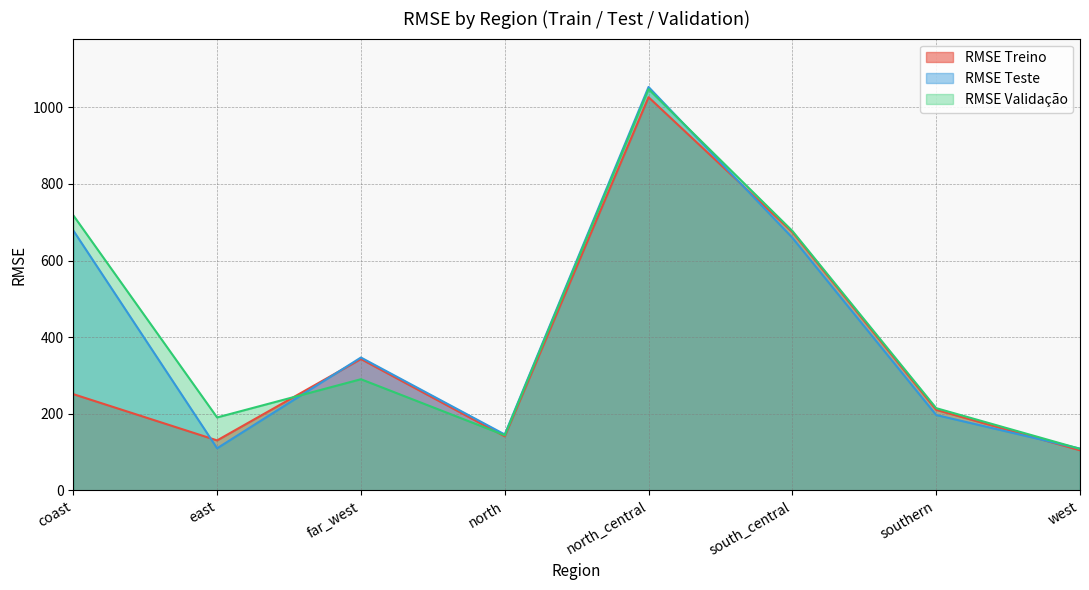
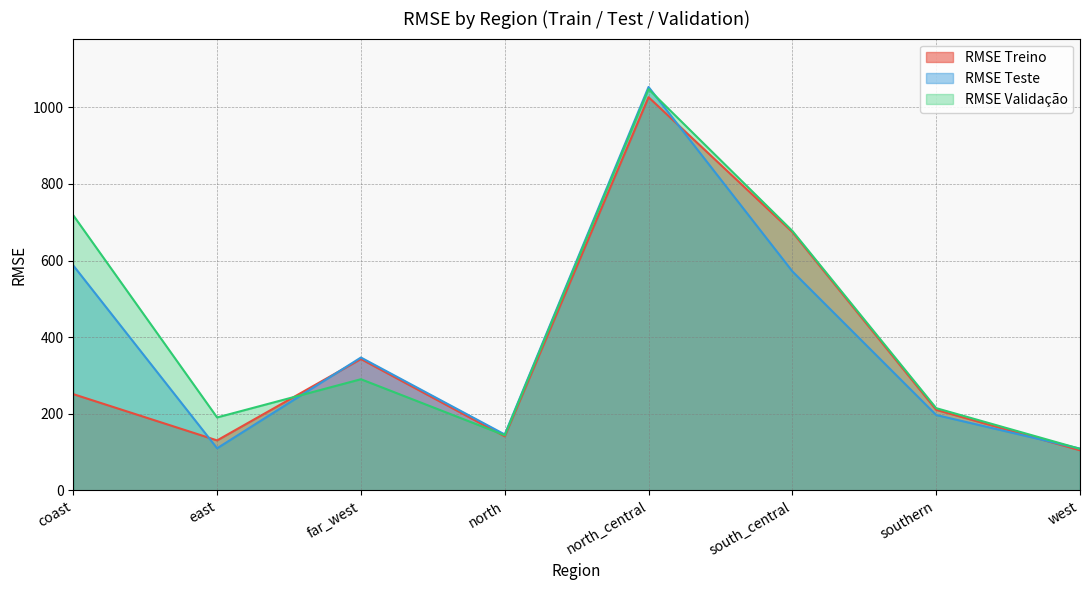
  {
    "RMSE Treino": {
      "coast": 250,
      "east": 130,
      "north_central": 1030
    },
    "RMSE Teste": {
-     "coast": 680,
+     "coast": 590,
      "east": 110,
-     "south_central": 660,
+     "south_central": 570,
      "southern": 200
    },
    "RMSE Validação": {
      "coast": 720,
      "east": 190,
      "far_west": 290
    }
  }
